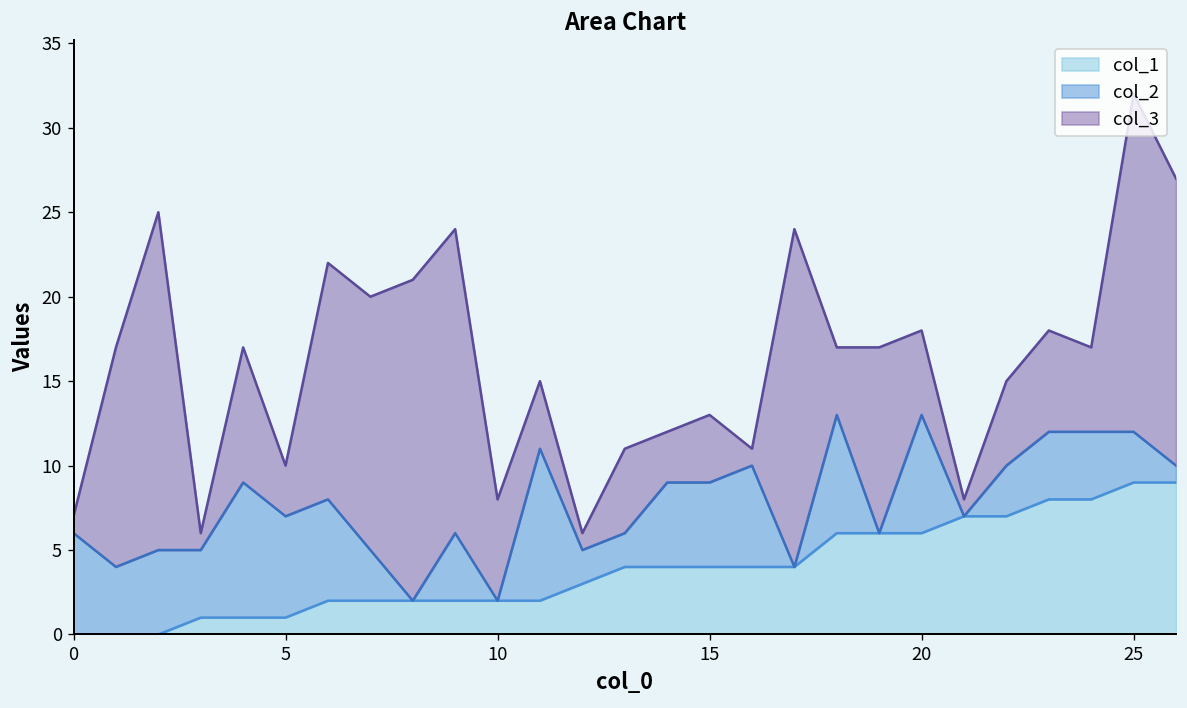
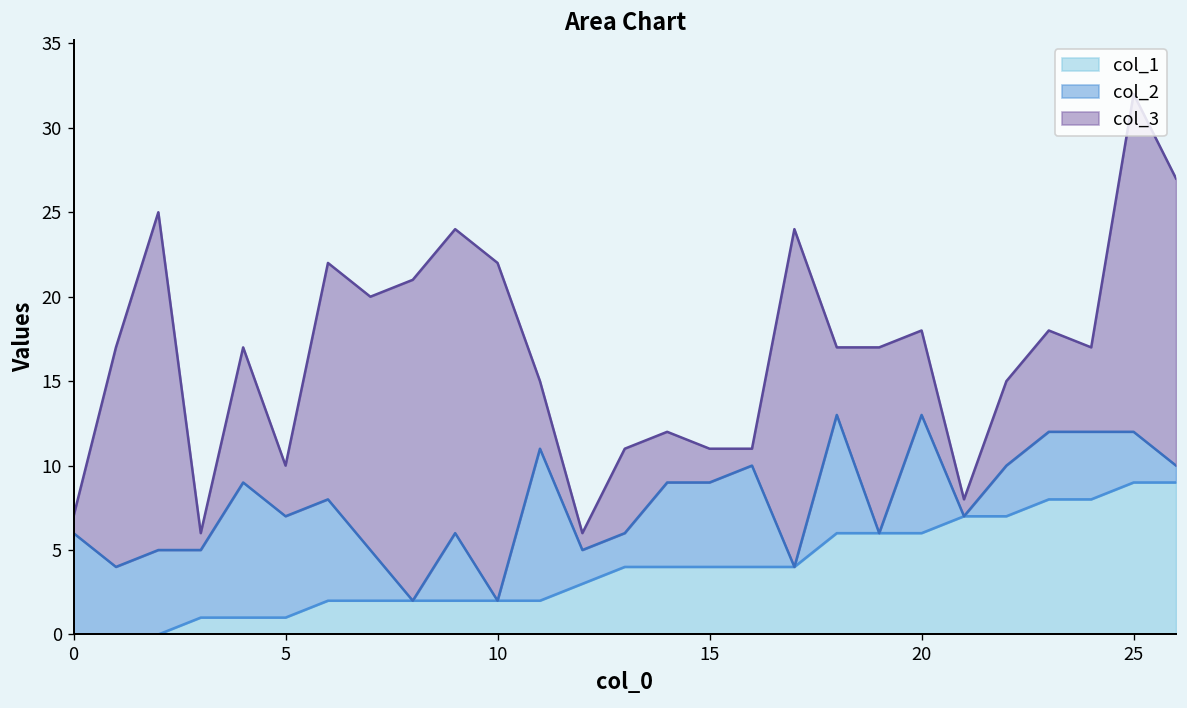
  {
    "col_3": {
      "0": 1,
      "5": 3,
-     "10": 6,
-     "15": 4,
+     "10": 20,
+     "15": 2,
      "20": 5
    }
  }
